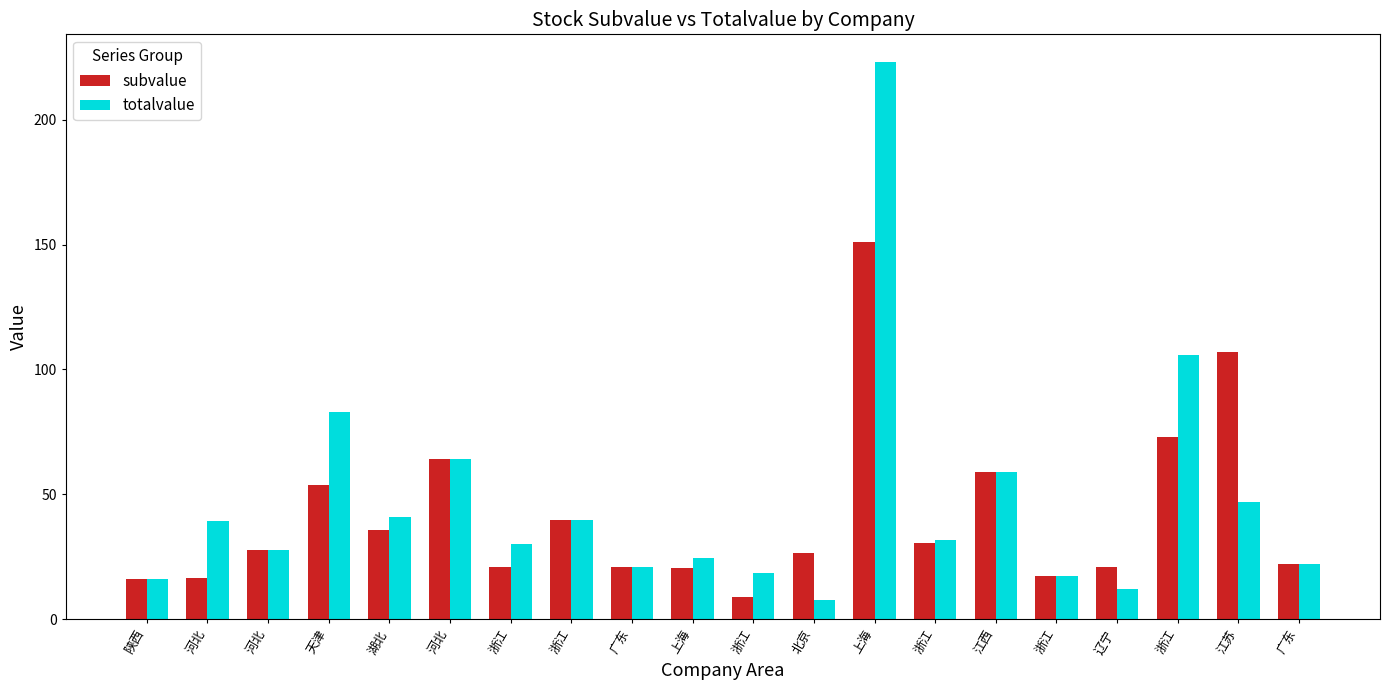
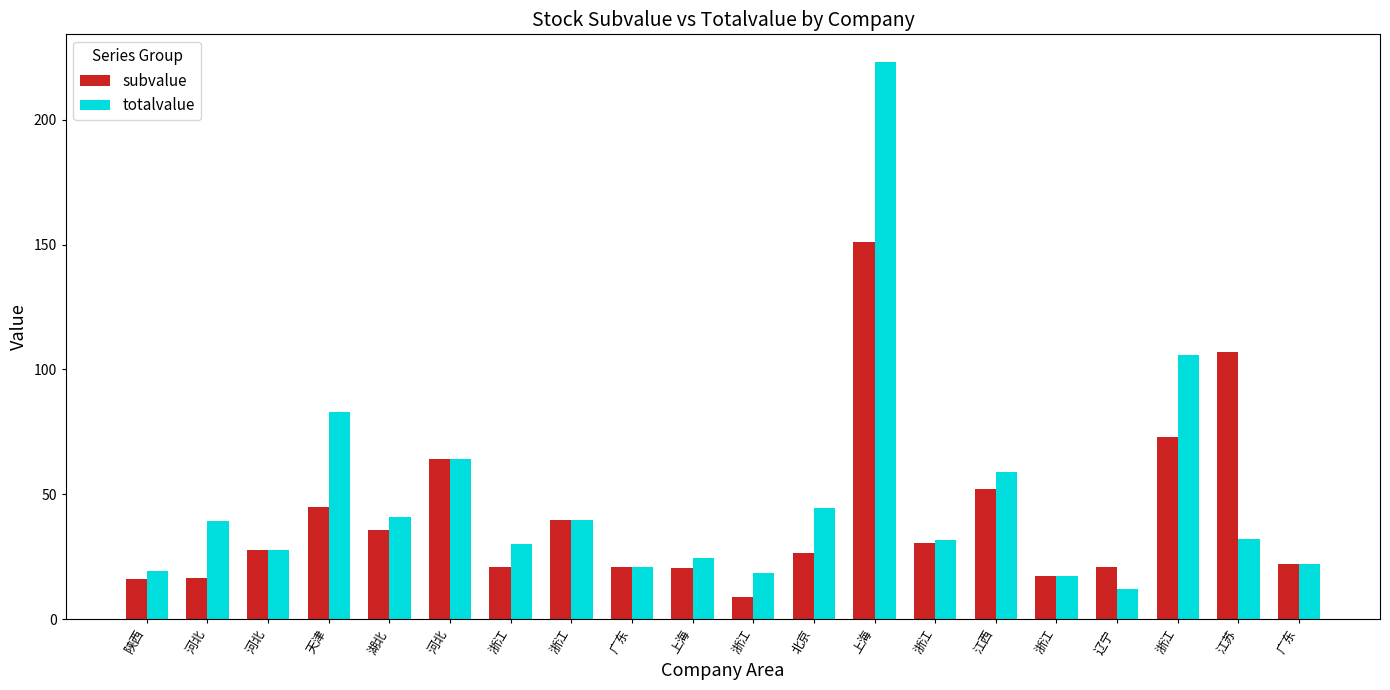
  {
    "subvalue": {
      "陕西": 16,
-     "天津": 54,
+     "天津": 45,
      "湖北": 36,
      "北京": 27,
-     "江西": 59,
+     "江西": 52,
      "辽宁": 21,
      "江苏": 107
    },
    "totalvalue": {
-     "陕西": 16,
+     "陕西": 20,
      "天津": 83,
      "湖北": 41,
-     "北京": 8,
+     "北京": 45,
      "江西": 59,
      "辽宁": 12,
-     "江苏": 47
+     "江苏": 32
    }
  }
